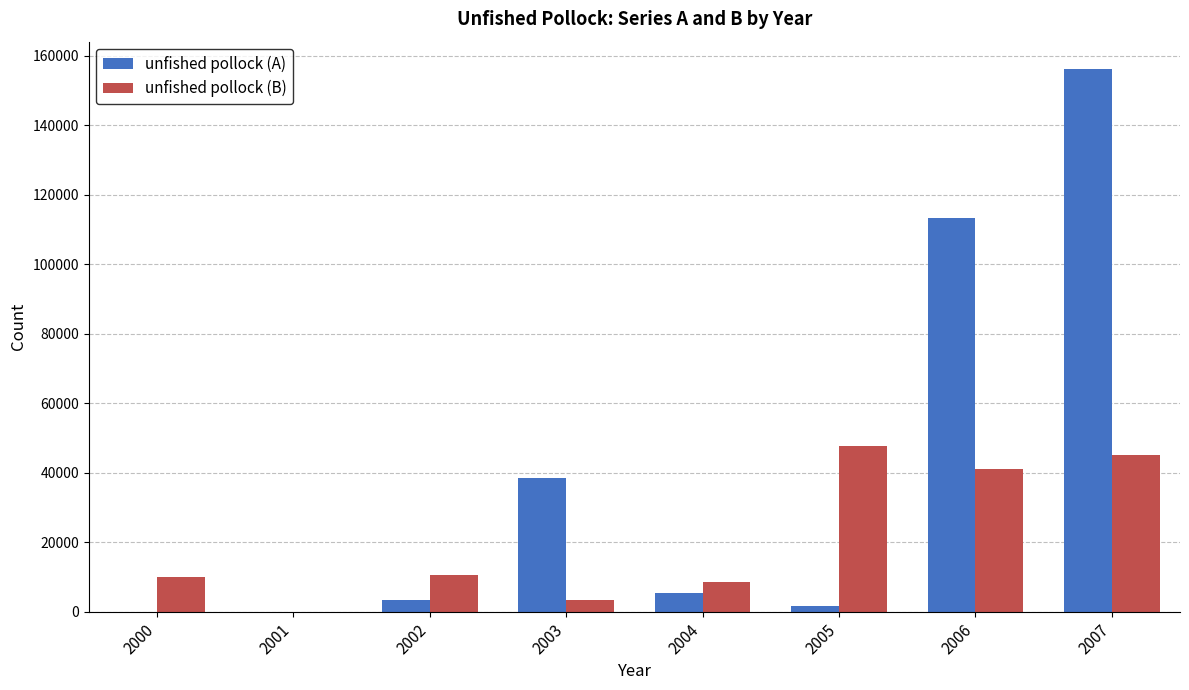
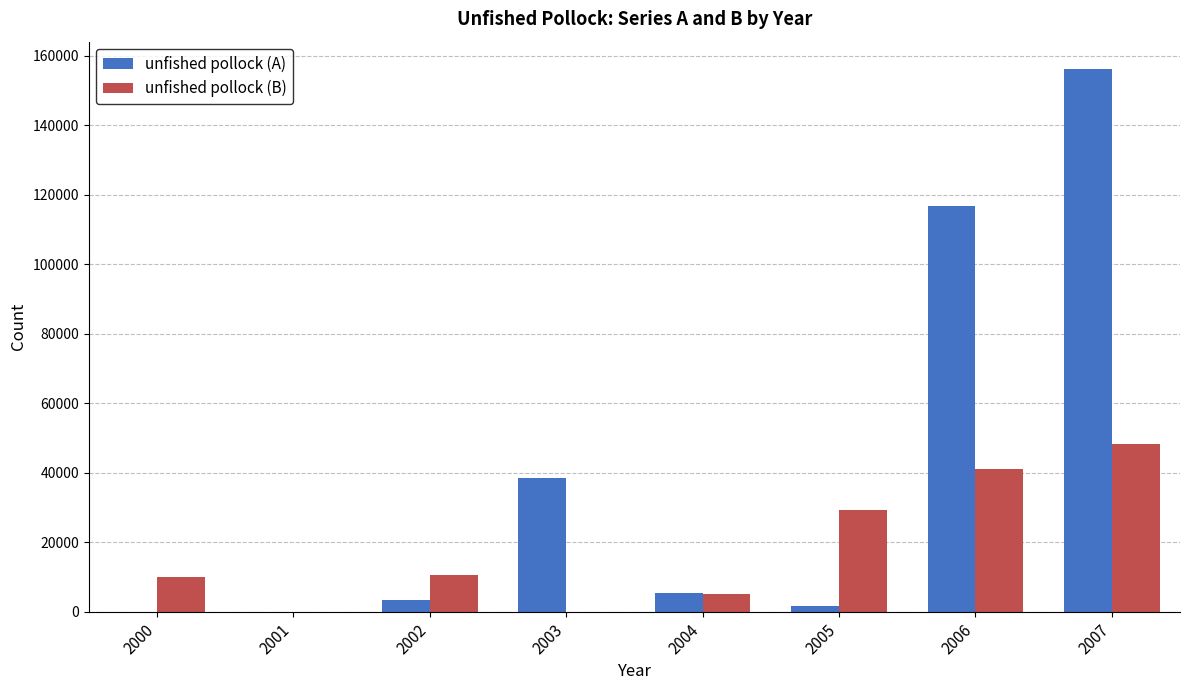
  {
    "unfished pollock (A)": {
      "2000": 0,
      "2001": 0,
      "2002": 3000,
      "2003": 39000,
      "2004": 5000,
      "2005": 2000,
-     "2006": 113000,
+     "2006": 117000,
      "2007": 156000
    },
    "unfished pollock (B)": {
      "2000": 10000,
      "2001": 0,
      "2002": 11000,
-     "2003": 3000,
-     "2004": 9000,
-     "2005": 48000,
+     "2003": 0,
+     "2004": 5000,
+     "2005": 29000,
      "2006": 41000,
-     "2007": 45000
+     "2007": 48000
    }
  }
